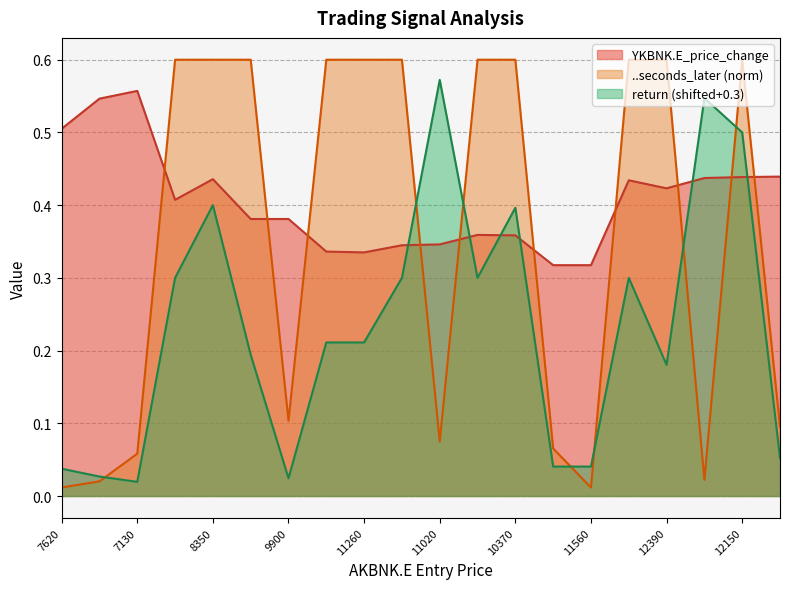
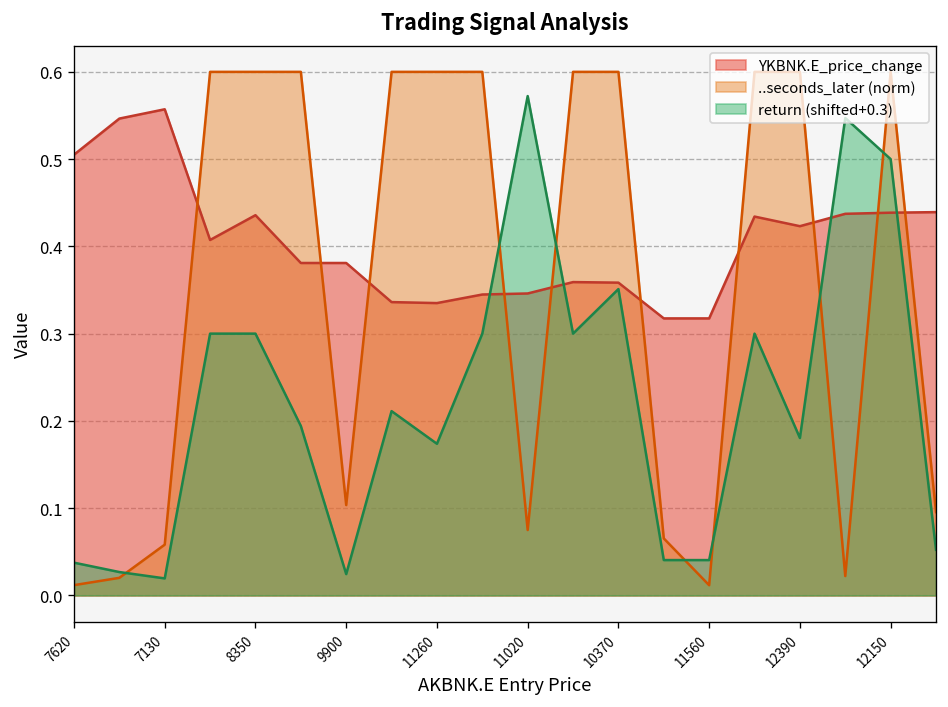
  {
    "return (shifted+0.3)": {
      "7620": 0.04,
      "7130": 0.02,
-     "8350": 0.40,
+     "8350": 0.30,
      "9900": 0.02,
-     "11260": 0.21,
+     "11260": 0.17,
      "11020": 0.57,
-     "10370": 0.40,
+     "10370": 0.35,
      "11560": 0.04,
      "12390": 0.18,
      "12150": 0.50
    }
  }
